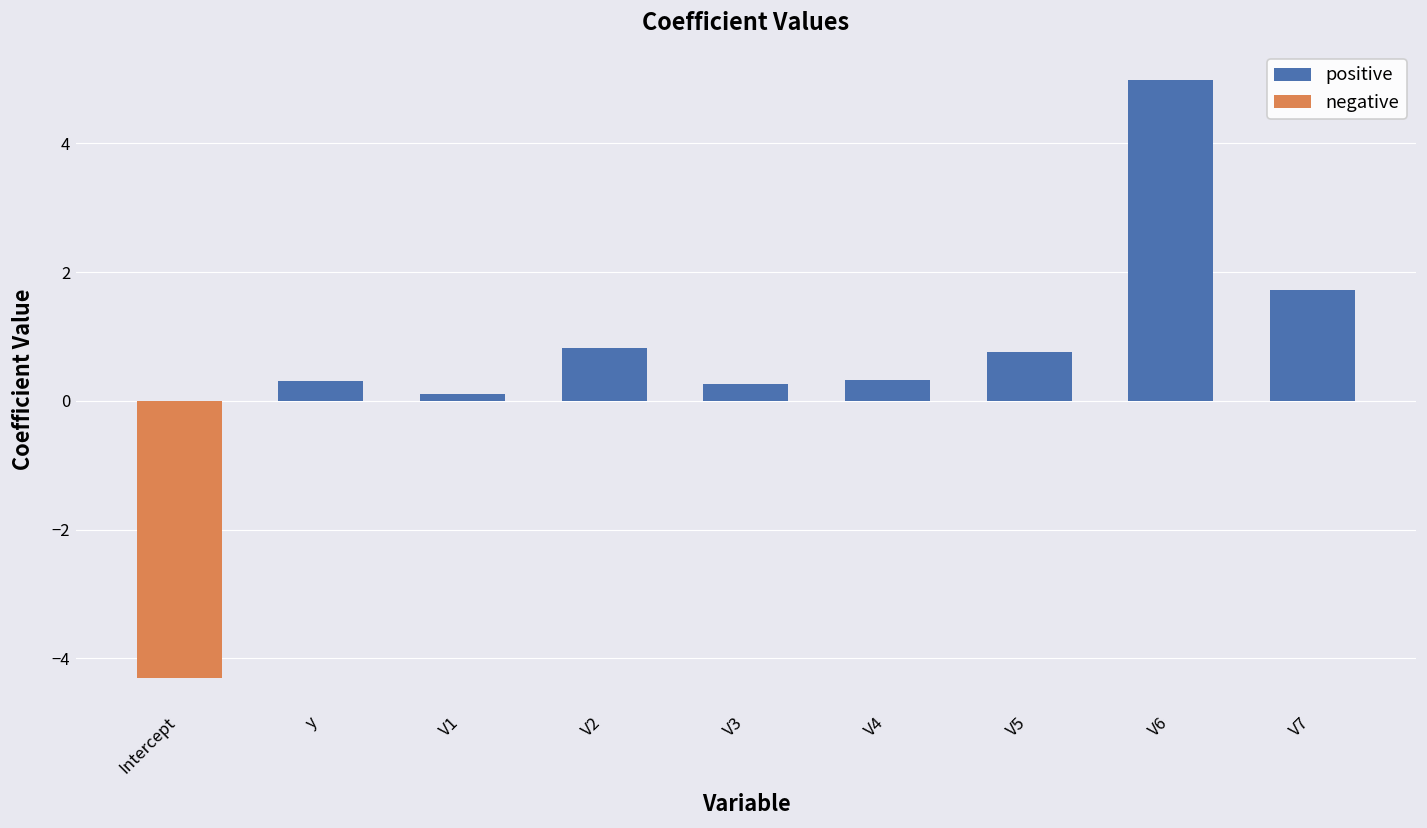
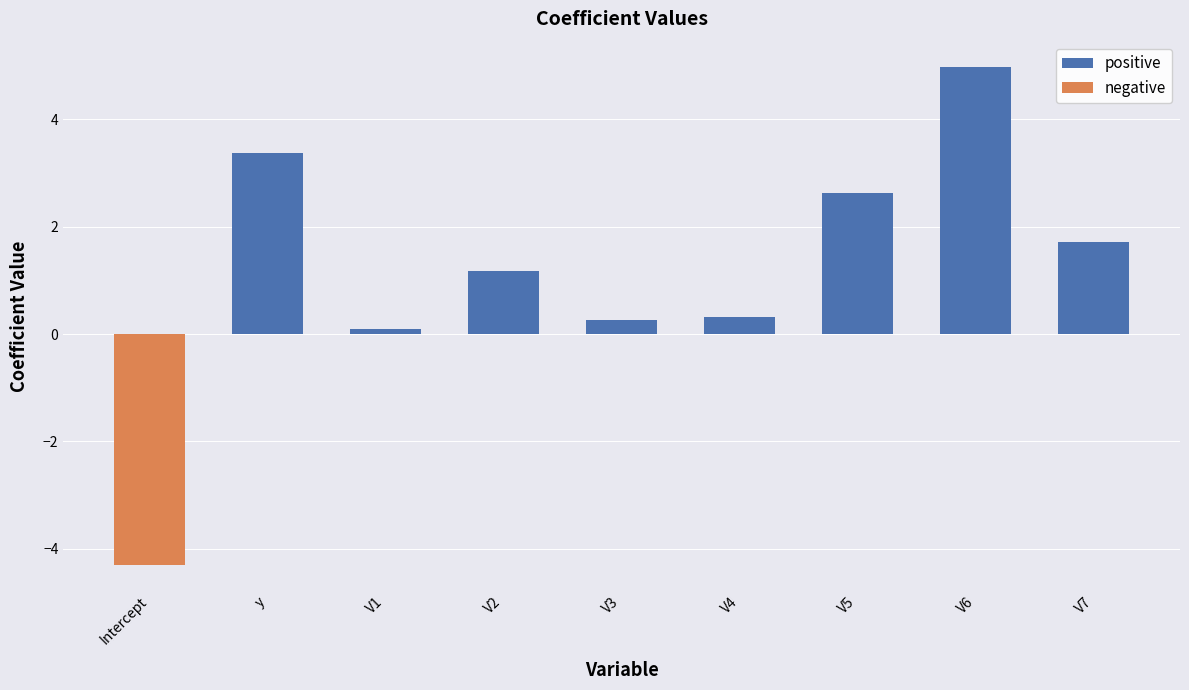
  {
    "positive": {
      "Intercept": 0.0,
-     "y": 0.3,
+     "y": 3.4,
      "V1": 0.1,
-     "V2": 0.8,
+     "V2": 1.2,
      "V3": 0.3,
      "V4": 0.3,
-     "V5": 0.8,
+     "V5": 2.6,
      "V6": 5.0,
      "V7": 1.7
    },
    "negative": {
      "Intercept": -4.3,
      "y": 0.0,
      "V1": 0.0,
      "V2": 0.0,
      "V3": 0.0,
      "V4": 0.0,
      "V5": 0.0,
      "V6": 0.0,
      "V7": 0.0
    }
  }
